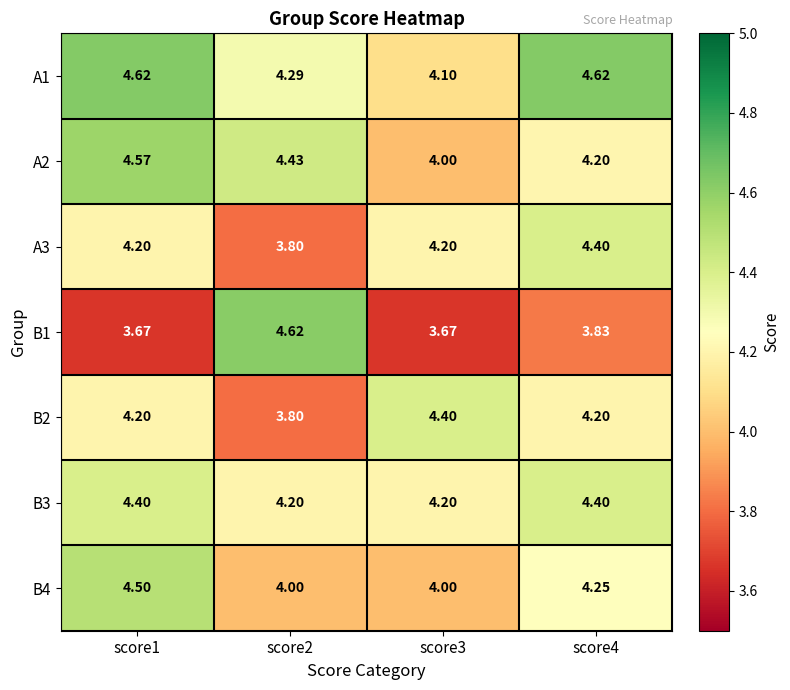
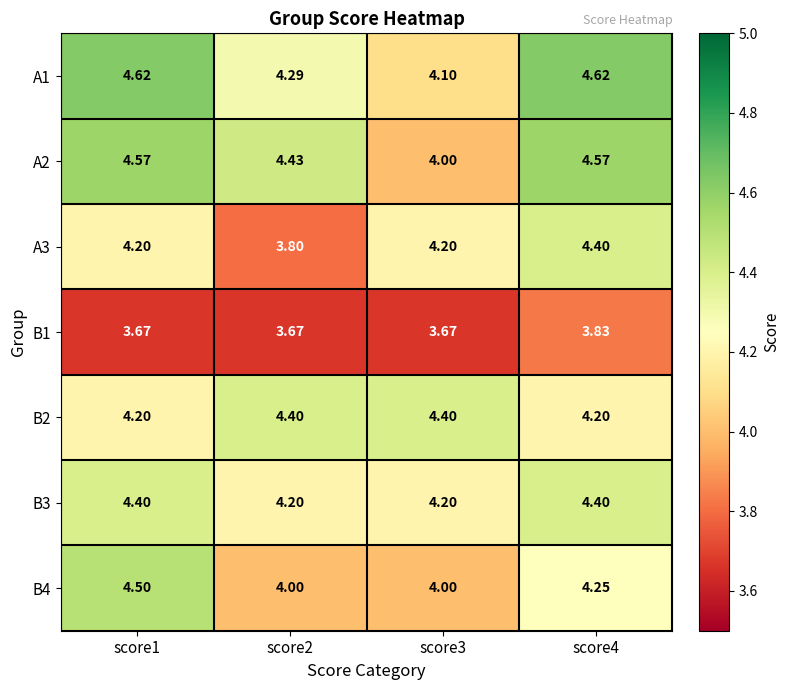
  {
    "A1": {
      "score1": 4.62,
      "score2": 4.29,
      "score3": 4.10,
      "score4": 4.62
    },
    "A2": {
      "score1": 4.57,
      "score2": 4.43,
      "score3": 4.00,
-     "score4": 4.20
+     "score4": 4.57
    },
    "A3": {
      "score1": 4.20,
      "score2": 3.80,
      "score3": 4.20,
      "score4": 4.40
    },
    "B1": {
      "score1": 3.67,
-     "score2": 4.62,
+     "score2": 3.67,
      "score3": 3.67,
      "score4": 3.83
    },
    "B2": {
      "score1": 4.20,
-     "score2": 3.80,
+     "score2": 4.40,
      "score3": 4.40,
      "score4": 4.20
    },
    "B3": {
      "score1": 4.40,
      "score2": 4.20,
      "score3": 4.20,
      "score4": 4.40
    },
    "B4": {
      "score1": 4.50,
      "score2": 4.00,
      "score3": 4.00,
      "score4": 4.25
    }
  }
